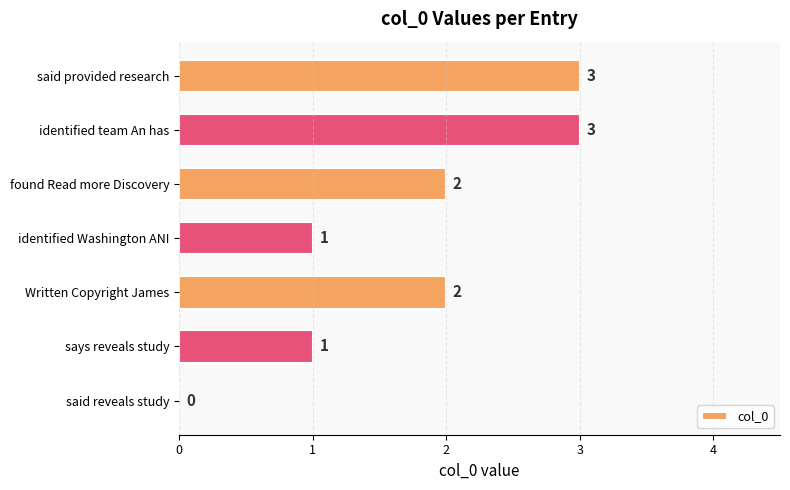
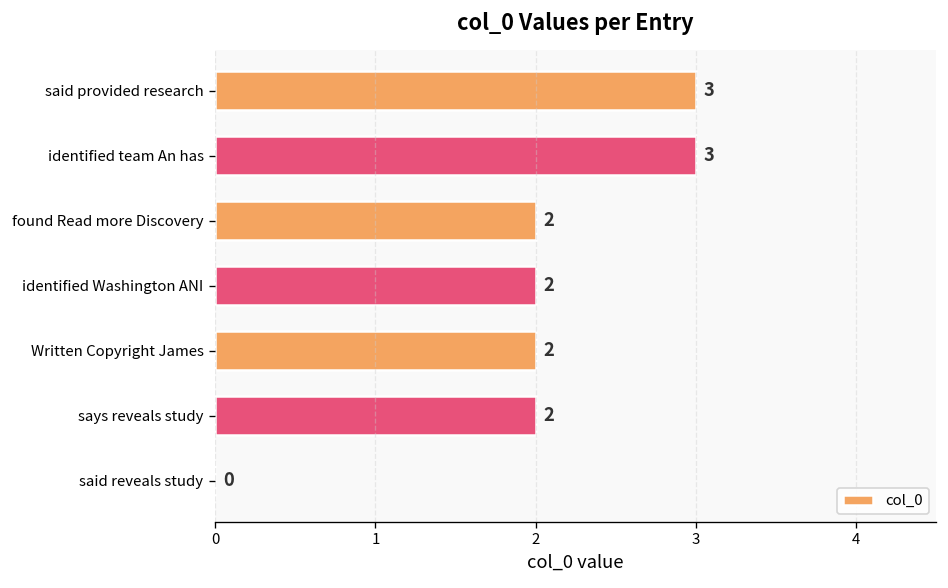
  {
    "said provided research": 3,
    "identified team An has": 3,
    "found Read more Discovery": 2,
-   "identified Washington ANI": 1,
+   "identified Washington ANI": 2,
    "Written Copyright James": 2,
-   "says reveals study": 1,
+   "says reveals study": 2,
    "said reveals study": 0
  }
